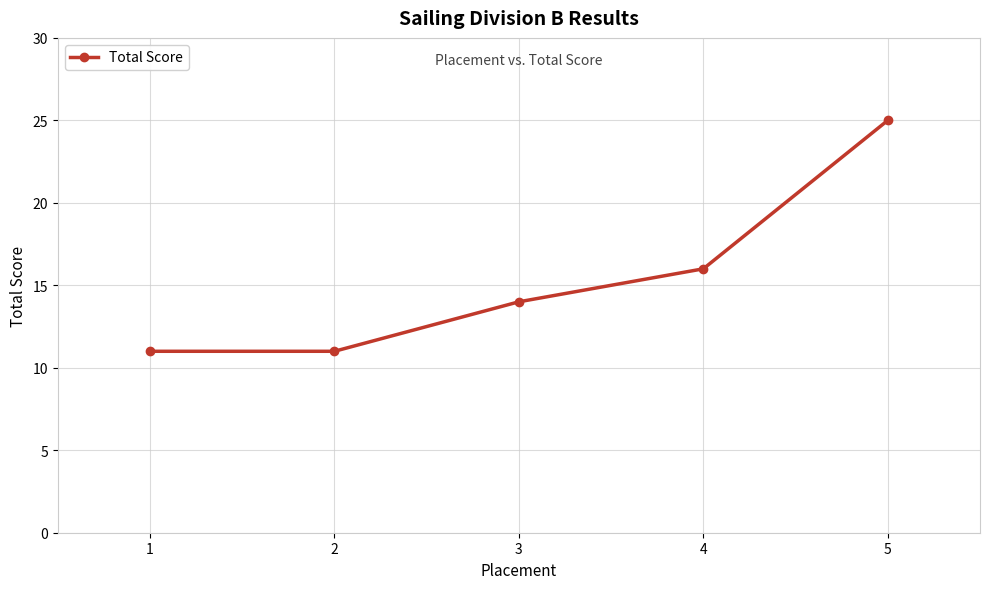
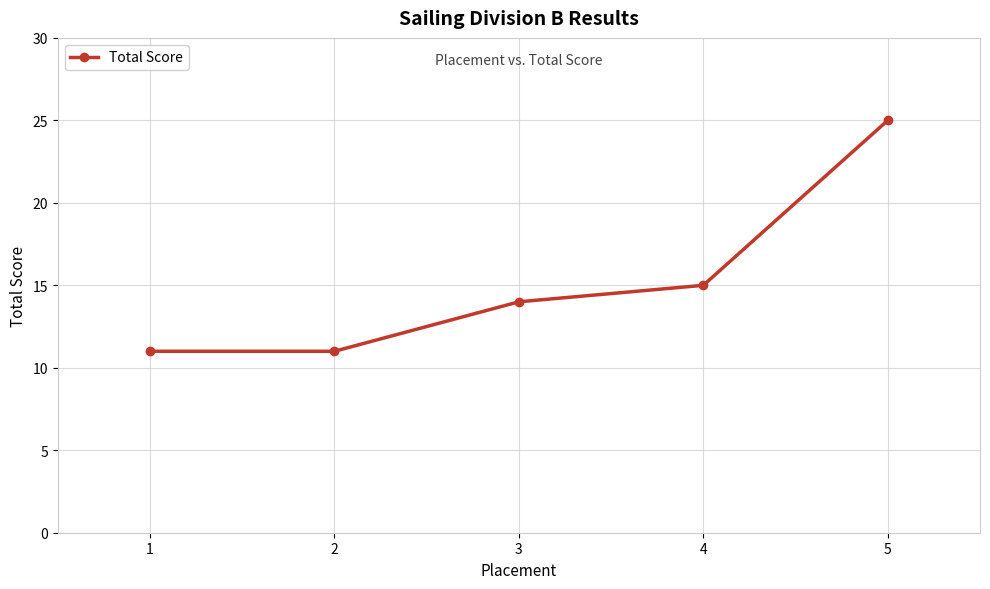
  {
    "1": 11,
    "2": 11,
    "3": 14,
-   "4": 16,
+   "4": 15,
    "5": 25
  }
